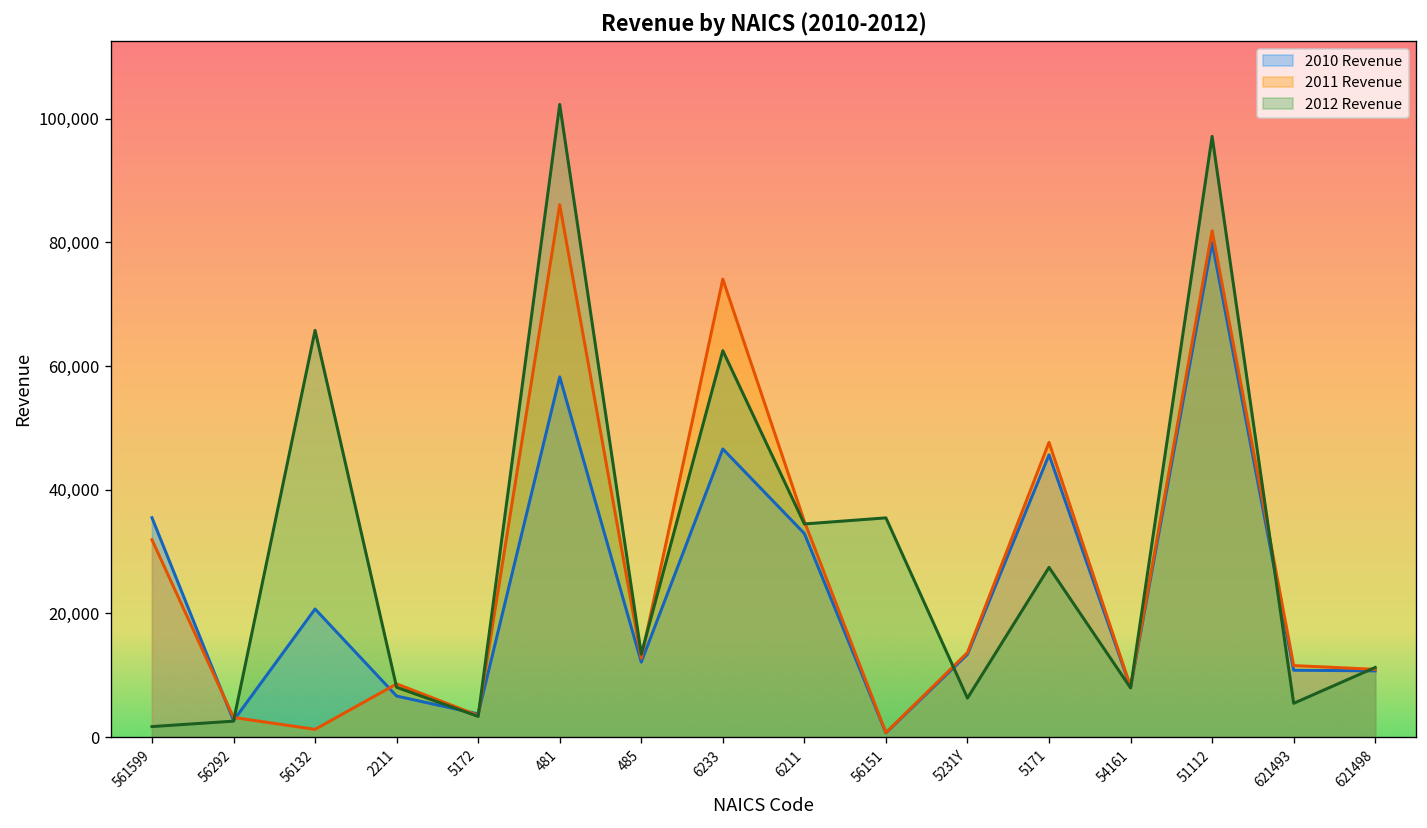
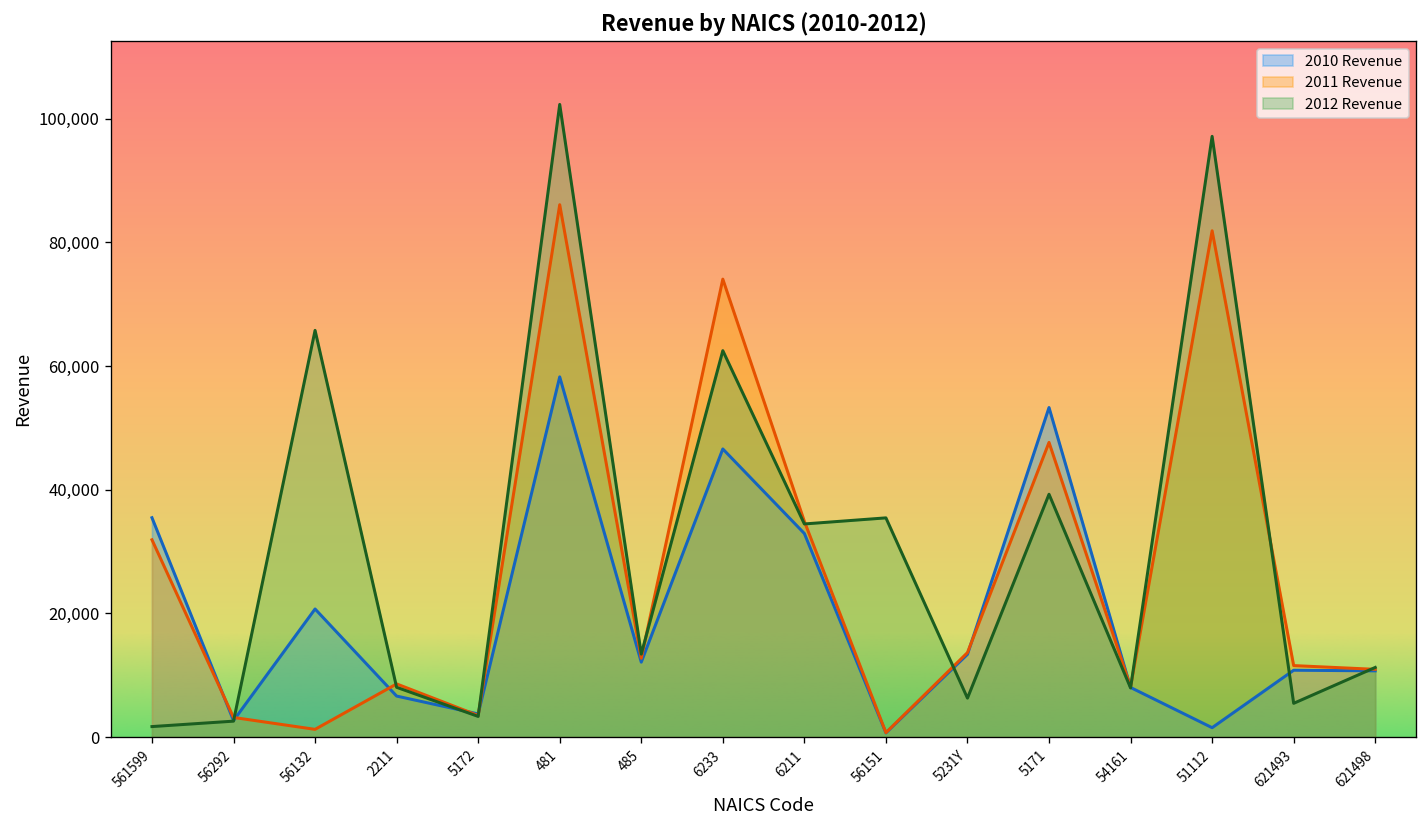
  {
    "2010 Revenue": {
      "561599": "35,000",
      "56132": "21,000",
      "2211": "7,000",
      "481": "58,000",
      "485": "12,000",
      "6233": "47,000",
      "6211": "33,000",
-     "5171": "46,000",
-     "51112": "80,000",
+     "5171": "53,000",
+     "51112": "2,000",
      "621493": "11,000"
    },
    "2011 Revenue": {
      "561599": "32,000",
      "56292": "3,000",
      "56132": "1,000",
      "2211": "9,000",
      "481": "86,000",
      "485": "13,000",
      "6233": "74,000",
      "5171": "48,000",
      "51112": "82,000",
      "621493": "12,000"
    },
    "2012 Revenue": {
      "561599": "2,000",
      "56132": "66,000",
      "2211": "8,000",
      "481": "102,000",
      "485": "13,000",
      "6233": "62,000",
      "56151": "35,000",
      "5231Y": "6,000",
-     "5171": "27,000",
+     "5171": "39,000",
      "51112": "97,000",
      "621493": "5,000"
    }
  }
